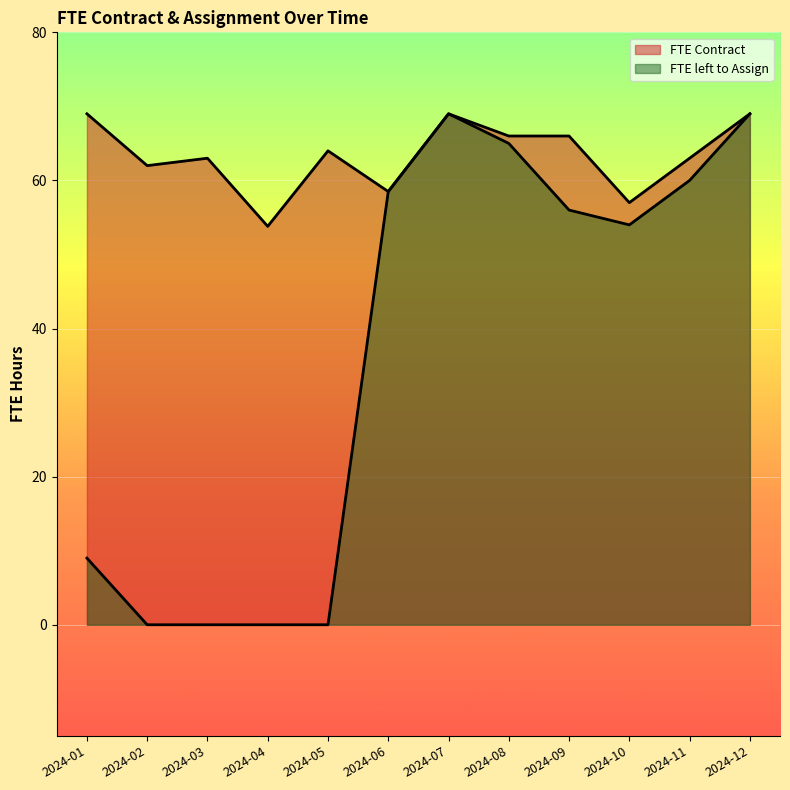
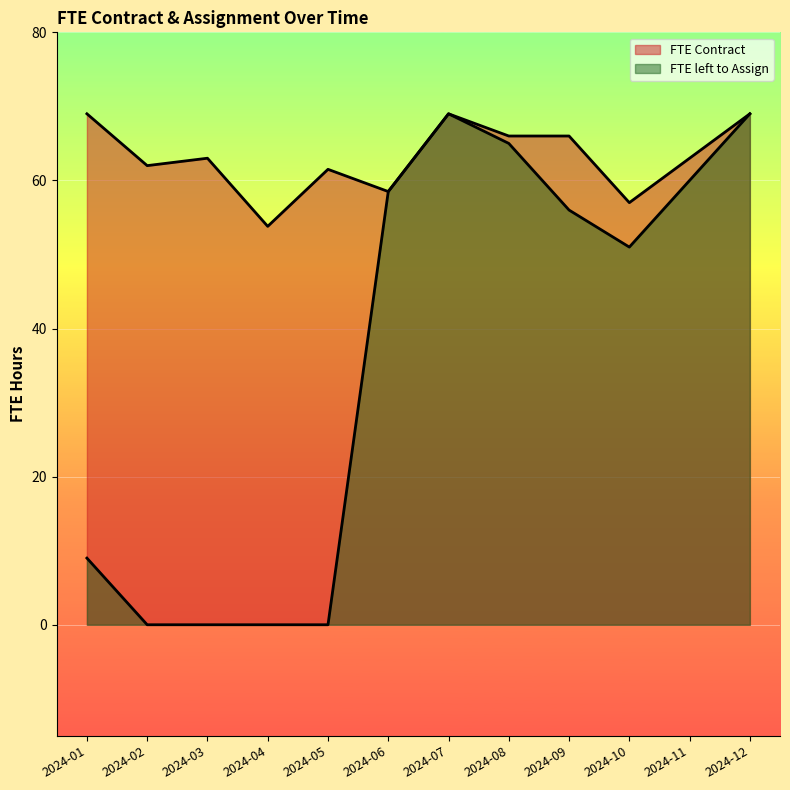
  {
    "FTE Contract": {
      "2024-01": 69,
      "2024-02": 62,
      "2024-03": 63,
      "2024-04": 54,
-     "2024-05": 64,
+     "2024-05": 62,
      "2024-08": 66,
      "2024-09": 66,
      "2024-10": 57,
      "2024-11": 63
    },
    "FTE left to Assign": {
      "2024-01": 9,
      "2024-02": 0,
      "2024-03": 0,
      "2024-04": 0,
      "2024-05": 0,
      "2024-08": 65,
      "2024-09": 56,
-     "2024-10": 54,
+     "2024-10": 51,
      "2024-11": 60
    }
  }
